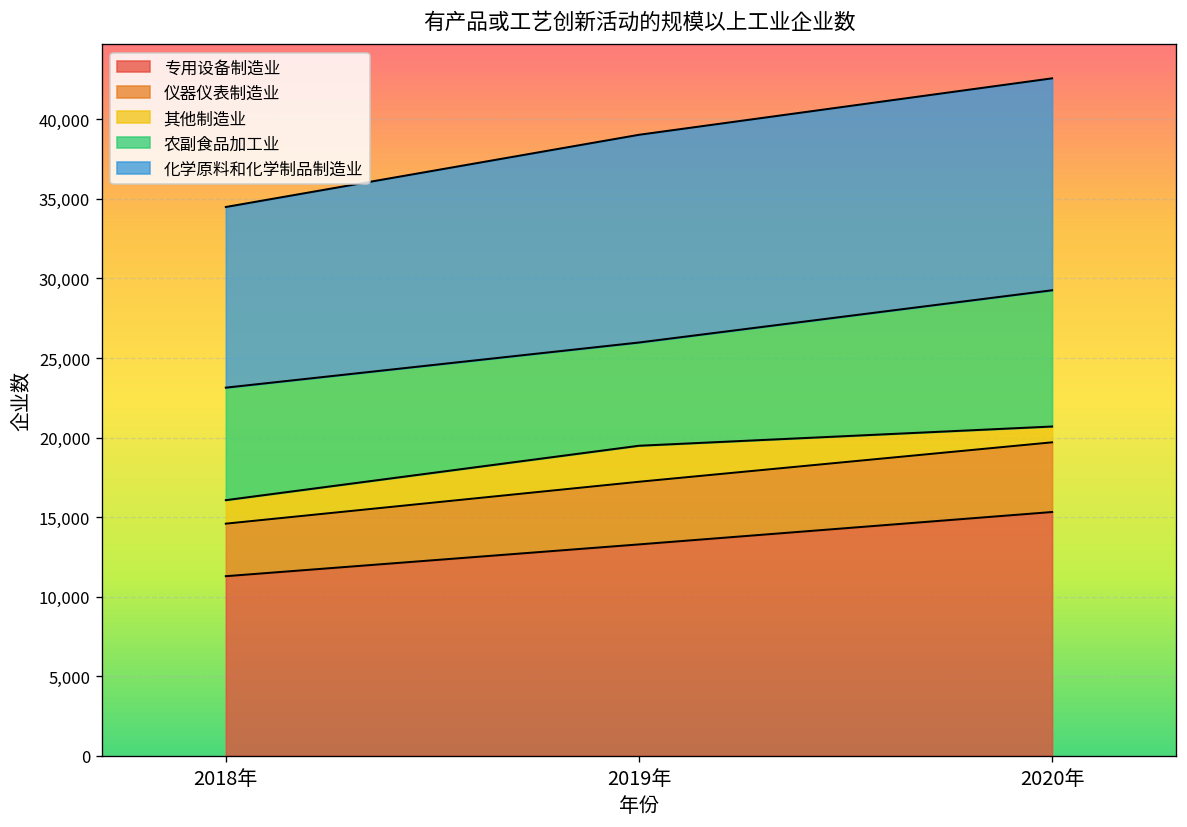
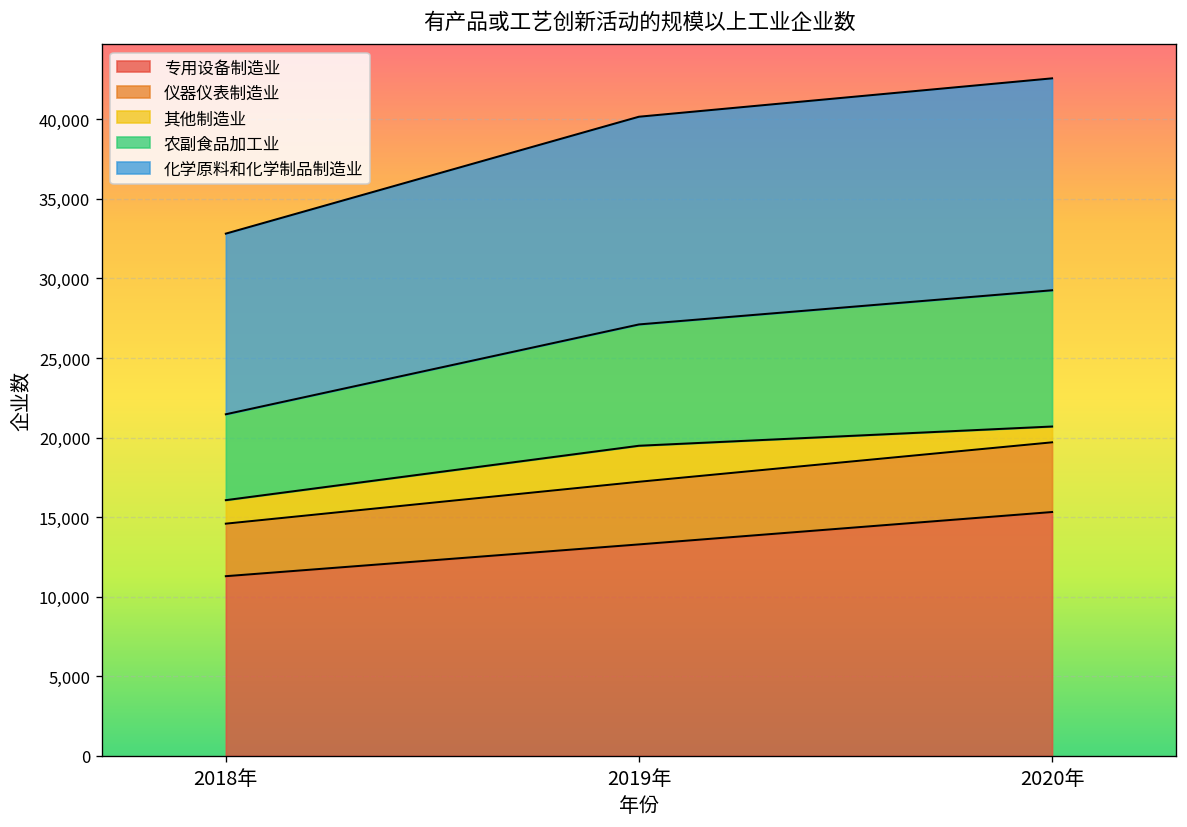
  {
    "其他制造业": {
      "2018年": "1,500",
      "2019年": "2,300",
      "2020年": "1,000"
    },
    "农副食品加工业": {
-     "2018年": "7,100",
-     "2019年": "6,500",
+     "2018年": "5,400",
+     "2019年": "7,600",
      "2020年": "8,600"
    },
    "化学原料和化学制品制造业": {
      "2018年": "11,400",
      "2019年": "13,100",
      "2020年": "13,300"
    }
  }
